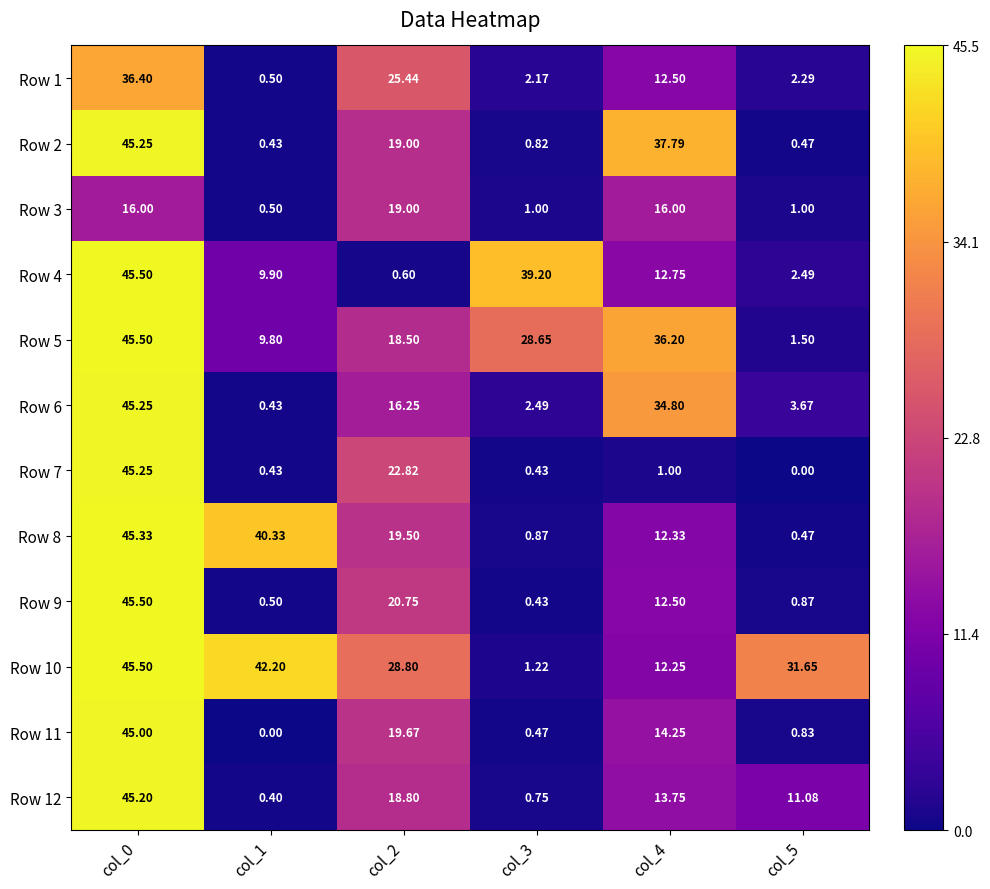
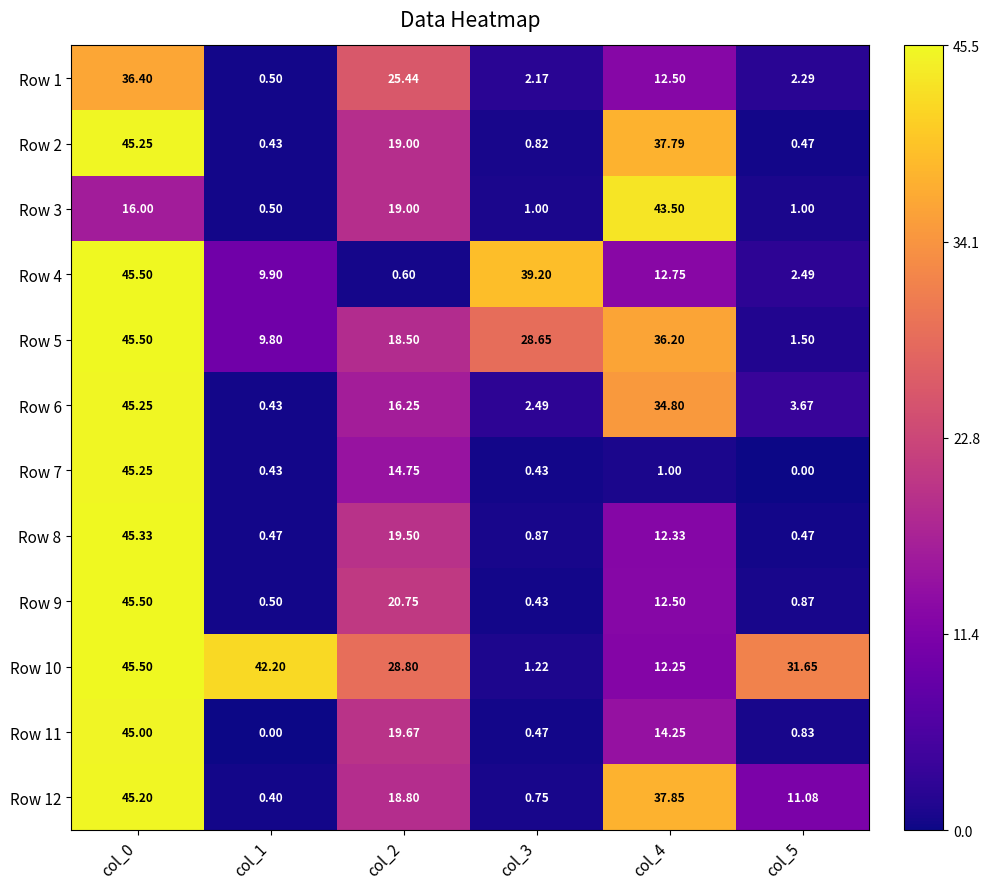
  {
    "Row 1": {
      "col_0": 36.40,
      "col_1": 0.50,
      "col_2": 25.44,
      "col_3": 2.17,
      "col_4": 12.50,
      "col_5": 2.29
    },
    "Row 2": {
      "col_0": 45.25,
      "col_1": 0.43,
      "col_2": 19.00,
      "col_3": 0.82,
      "col_4": 37.79,
      "col_5": 0.47
    },
    "Row 3": {
      "col_0": 16.00,
      "col_1": 0.50,
      "col_2": 19.00,
      "col_3": 1.00,
-     "col_4": 16.00,
+     "col_4": 43.50,
      "col_5": 1.00
    },
    "Row 4": {
      "col_0": 45.50,
      "col_1": 9.90,
      "col_2": 0.60,
      "col_3": 39.20,
      "col_4": 12.75,
      "col_5": 2.49
    },
    "Row 5": {
      "col_0": 45.50,
      "col_1": 9.80,
      "col_2": 18.50,
      "col_3": 28.65,
      "col_4": 36.20,
      "col_5": 1.50
    },
    "Row 6": {
      "col_0": 45.25,
      "col_1": 0.43,
      "col_2": 16.25,
      "col_3": 2.49,
      "col_4": 34.80,
      "col_5": 3.67
    },
    "Row 7": {
      "col_0": 45.25,
      "col_1": 0.43,
-     "col_2": 22.82,
+     "col_2": 14.75,
      "col_3": 0.43,
      "col_4": 1.00,
      "col_5": 0.00
    },
    "Row 8": {
      "col_0": 45.33,
-     "col_1": 40.33,
+     "col_1": 0.47,
      "col_2": 19.50,
      "col_3": 0.87,
      "col_4": 12.33,
      "col_5": 0.47
    },
    "Row 9": {
      "col_0": 45.50,
      "col_1": 0.50,
      "col_2": 20.75,
      "col_3": 0.43,
      "col_4": 12.50,
      "col_5": 0.87
    },
    "Row 10": {
      "col_0": 45.50,
      "col_1": 42.20,
      "col_2": 28.80,
      "col_3": 1.22,
      "col_4": 12.25,
      "col_5": 31.65
    },
    "Row 11": {
      "col_0": 45.00,
      "col_1": 0.00,
      "col_2": 19.67,
      "col_3": 0.47,
      "col_4": 14.25,
      "col_5": 0.83
    },
    "Row 12": {
      "col_0": 45.20,
      "col_1": 0.40,
      "col_2": 18.80,
      "col_3": 0.75,
-     "col_4": 13.75,
+     "col_4": 37.85,
      "col_5": 11.08
    }
  }
